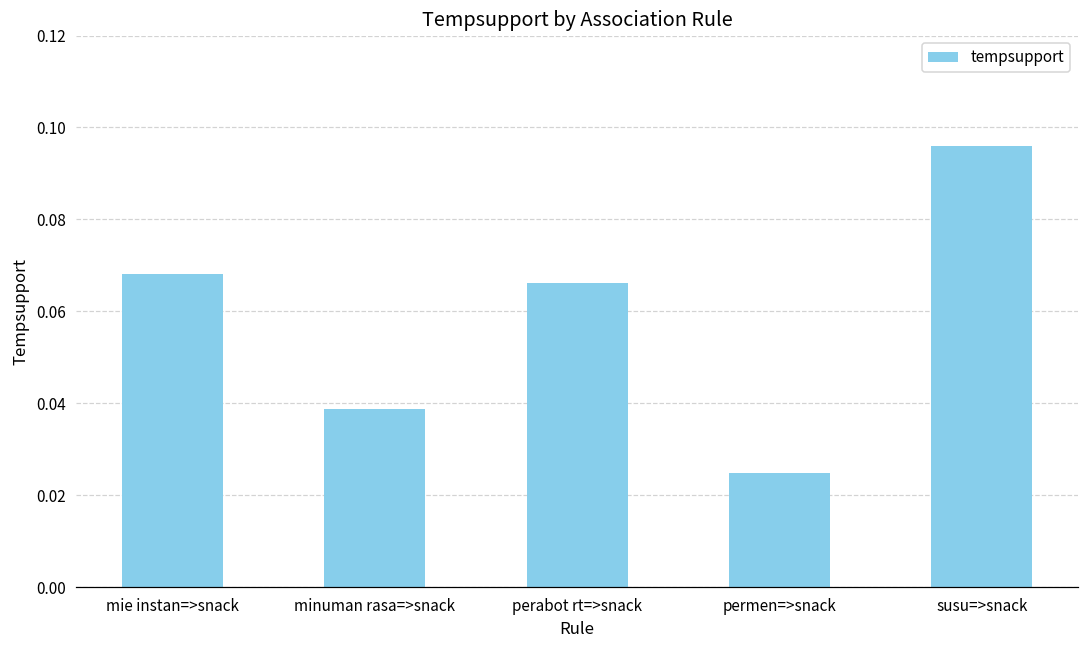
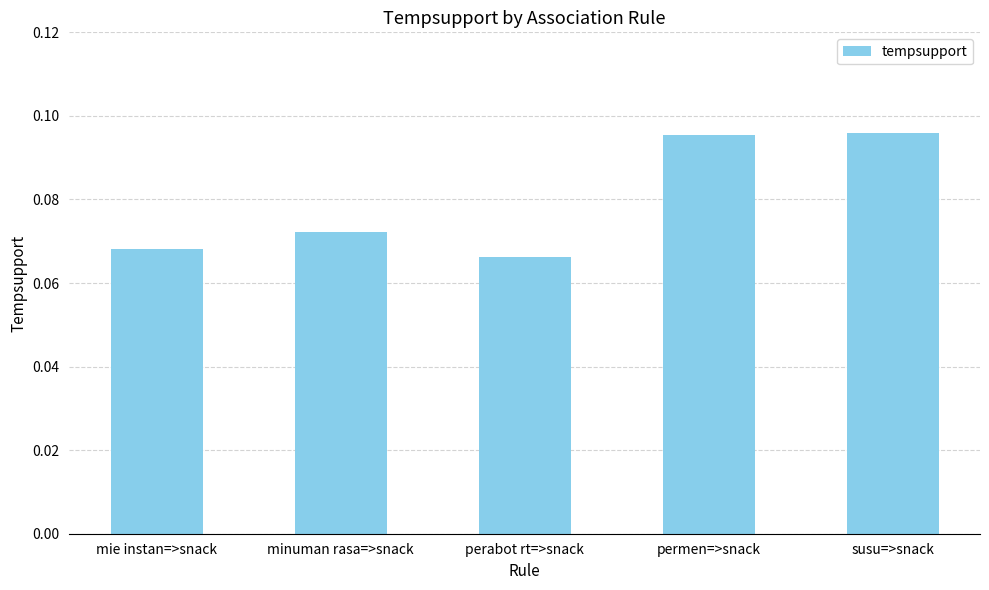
  {
    "mie instan=>snack": 0.068,
-   "minuman rasa=>snack": 0.039,
+   "minuman rasa=>snack": 0.072,
    "perabot rt=>snack": 0.066,
-   "permen=>snack": 0.025,
+   "permen=>snack": 0.095,
    "susu=>snack": 0.096
  }
